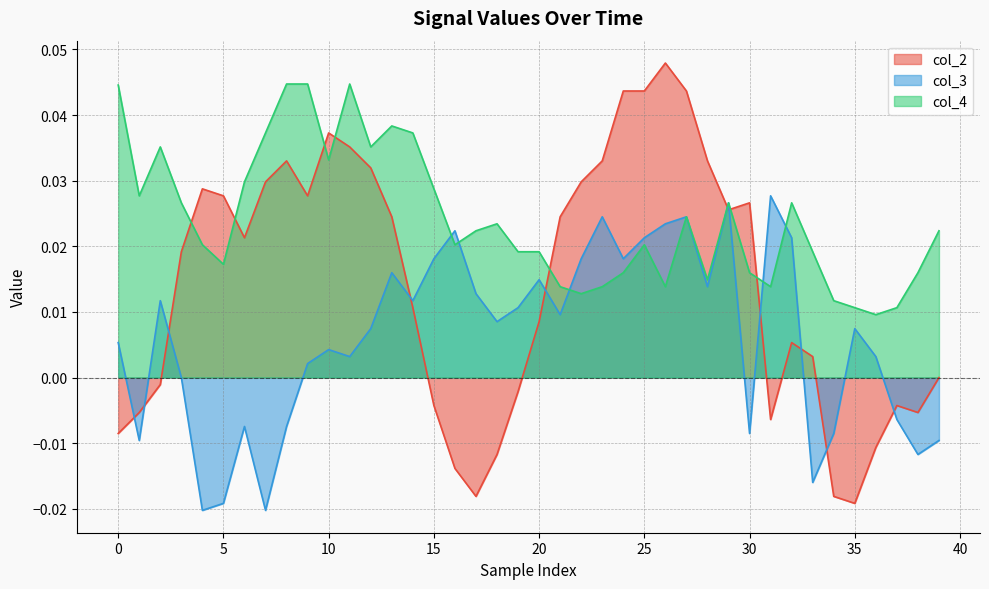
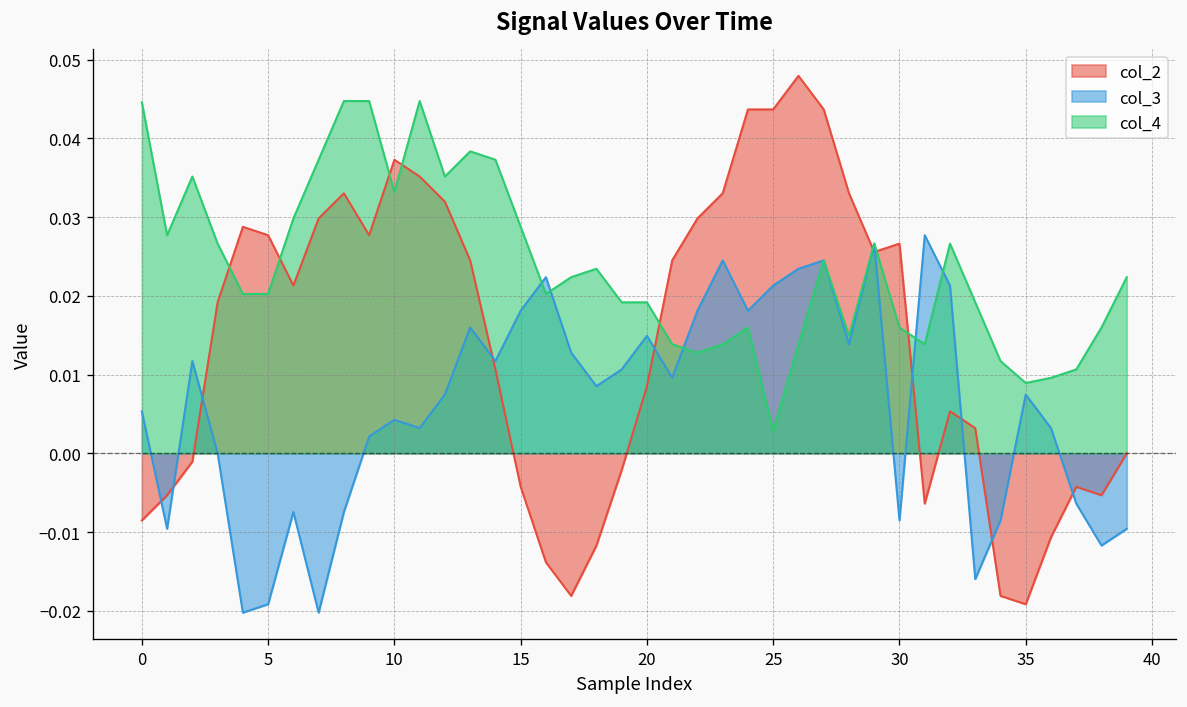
  {
    "col_4": {
      "0": 0.045,
-     "5": 0.017,
+     "5": 0.020,
      "10": 0.033,
      "15": 0.029,
      "20": 0.019,
-     "25": 0.020,
+     "25": 0.003,
      "30": 0.016,
-     "35": 0.011
+     "35": 0.009
    }
  }
